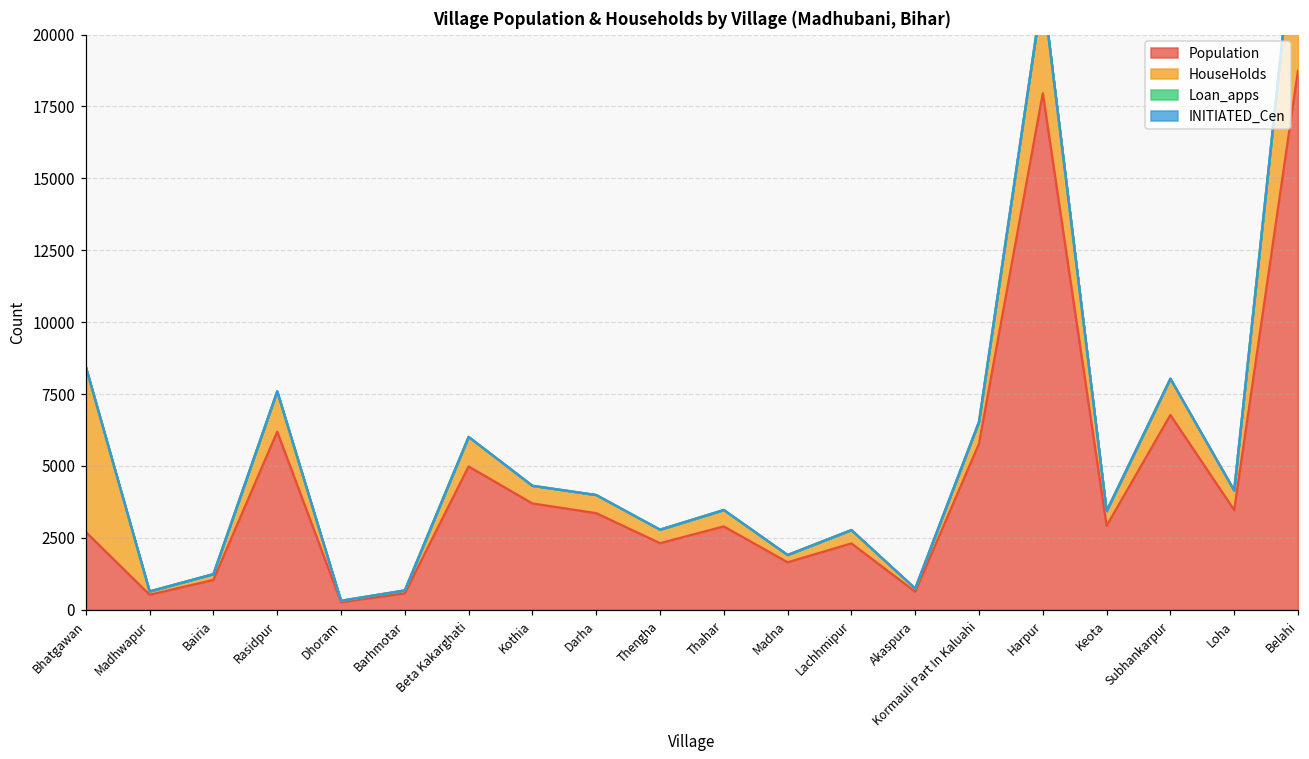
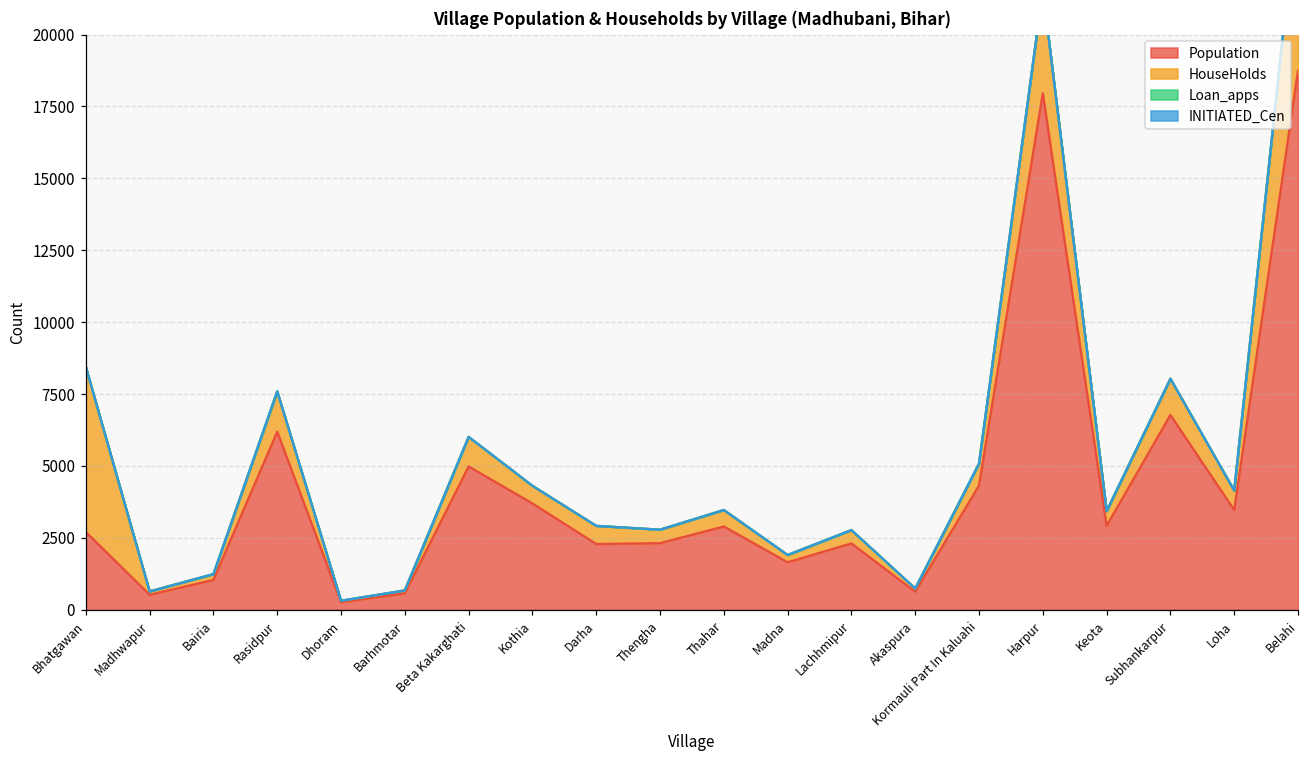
  {
    "Population": {
      "Bhatgawan": 2700,
      "Madhwapur": 500,
      "Bairia": 1000,
      "Rasidpur": 6200,
      "Barhmotar": 600,
      "Beta Kakarghati": 5000,
      "Kothia": 3700,
-     "Darha": 3400,
+     "Darha": 2300,
      "Thengha": 2300,
      "Thahar": 2900,
      "Madna": 1700,
      "Lachhmipur": 2300,
      "Akaspura": 600,
-     "Kormauli Part In Kaluahi": 5800,
+     "Kormauli Part In Kaluahi": 4300,
      "Harpur": 18000,
      "Keota": 2900,
      "Subhankarpur": 6800,
      "Loha": 3500,
      "Belahi": 18700
    }
  }
